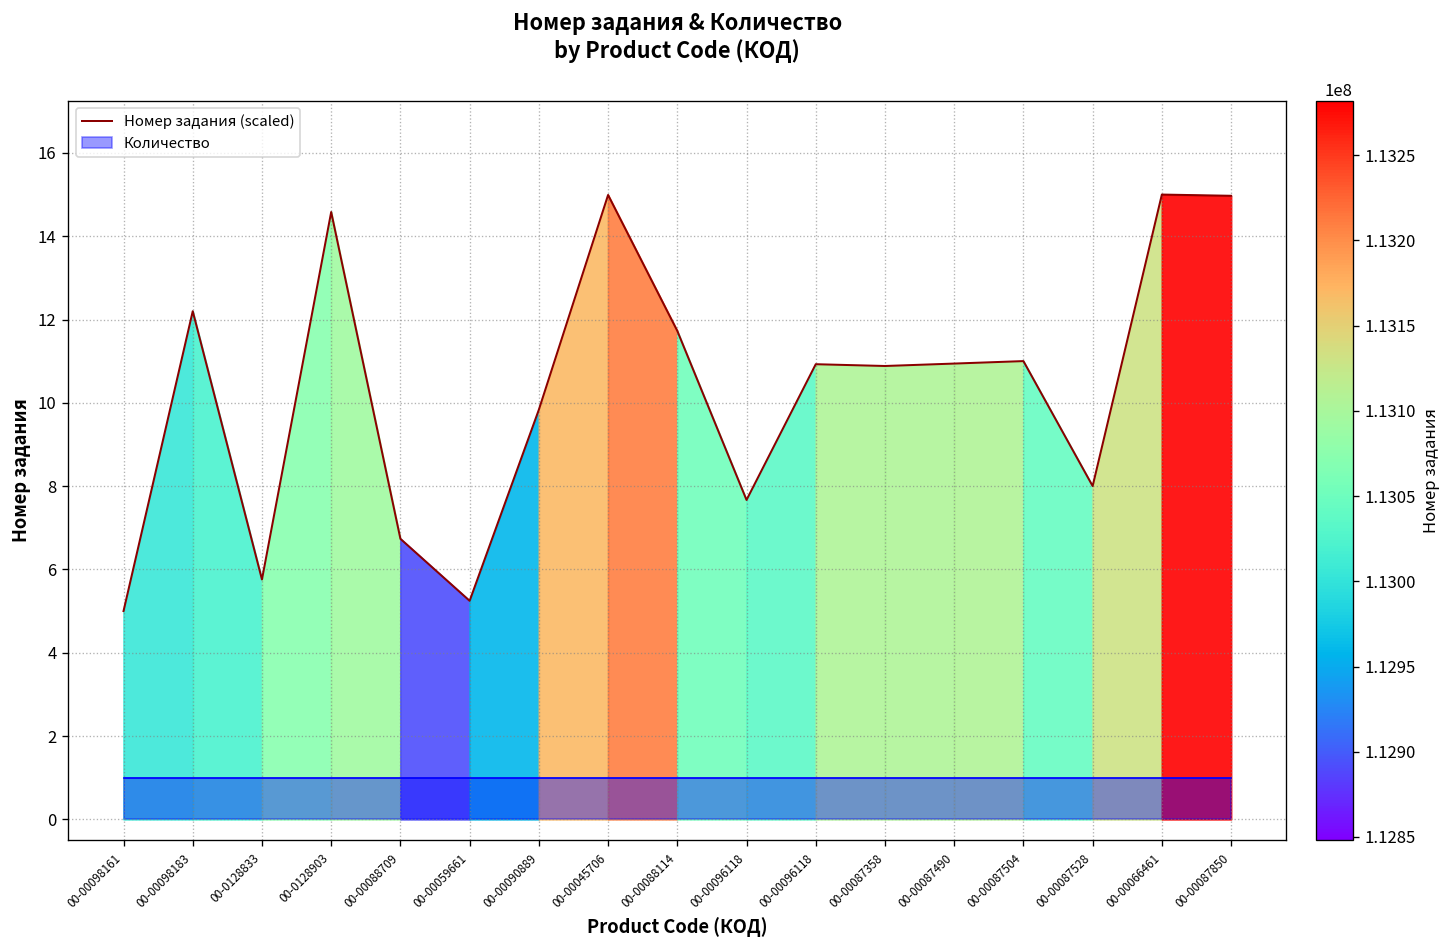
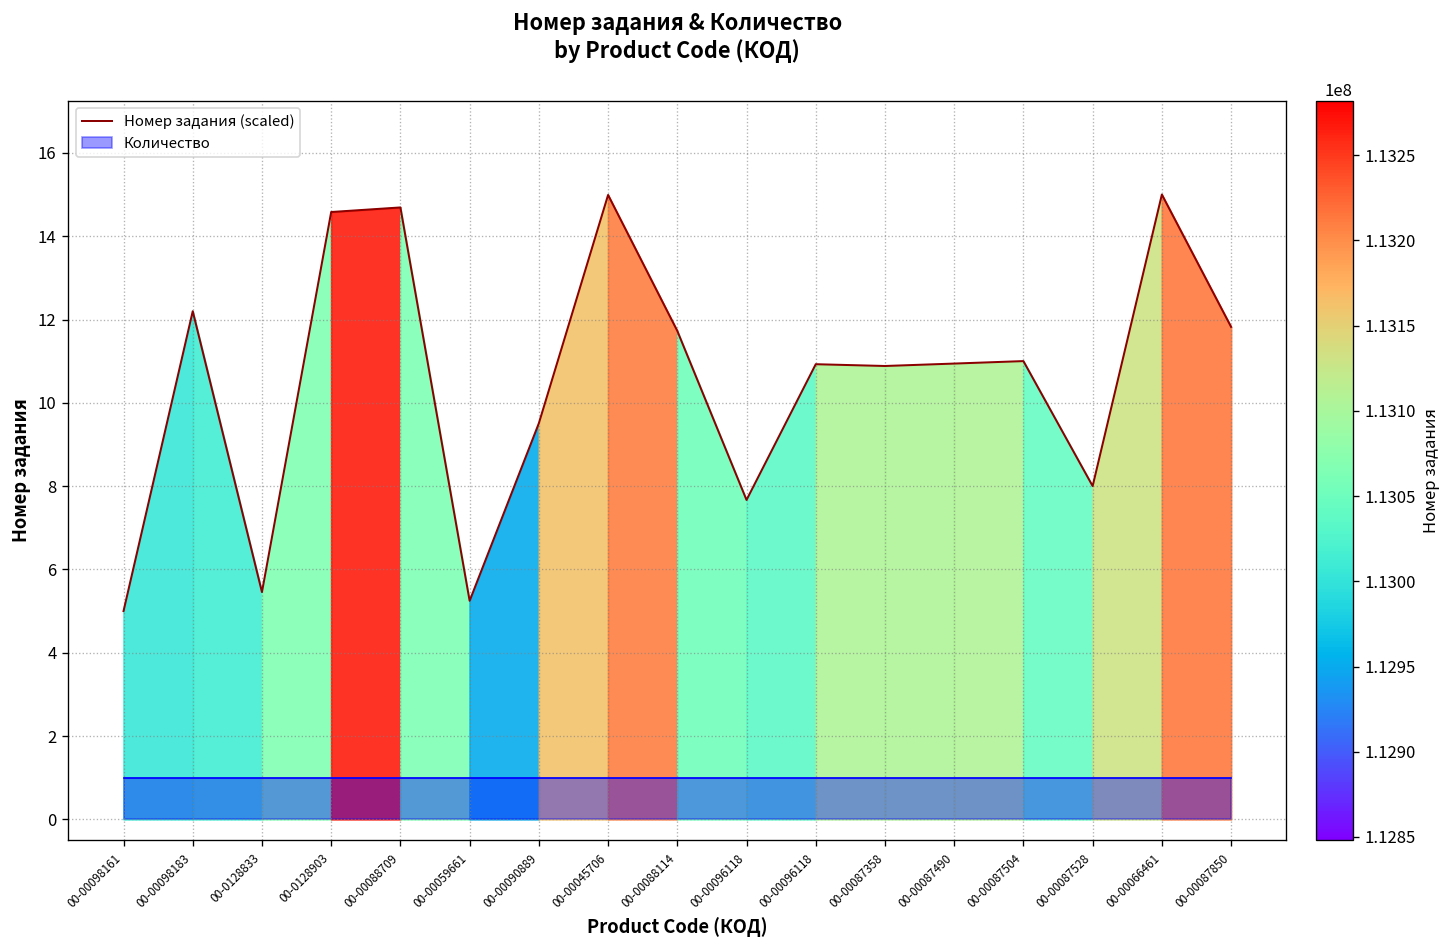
  {
    "Номер задания (scaled)": {
-     "00-0128833": 5.8,
-     "00-00088709": 6.7,
-     "00-00090889": 9.8,
-     "00-00087850": 15.0
+     "00-0128833": 5.5,
+     "00-00088709": 14.7,
+     "00-00090889": 9.5,
+     "00-00087850": 11.8
    },
    "Количество": {
      "00-00098161": 1.0,
      "00-00098183": 1.0,
      "00-0128833": 1.0,
      "00-0128903": 1.0,
      "00-00088709": 1.0,
      "00-00059661": 1.0,
      "00-00090889": 1.0,
      "00-00045706": 1.0,
      "00-00088114": 1.0,
      "00-00087358": 1.0,
      "00-00087490": 1.0,
      "00-00087504": 1.0,
      "00-00087528": 1.0,
      "00-00066461": 1.0,
      "00-00087850": 1.0
    }
  }
